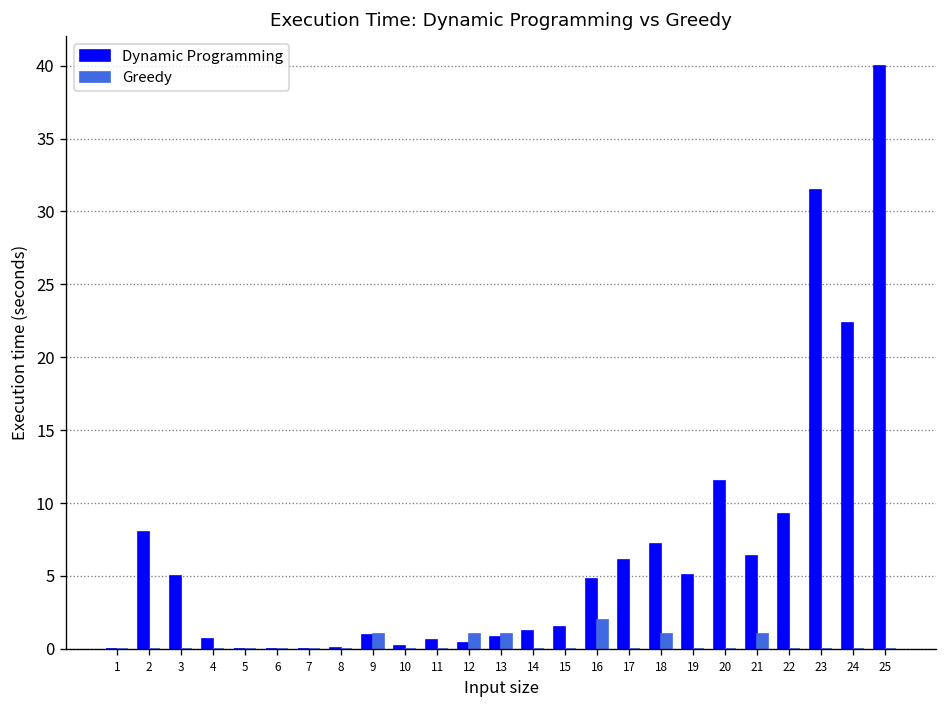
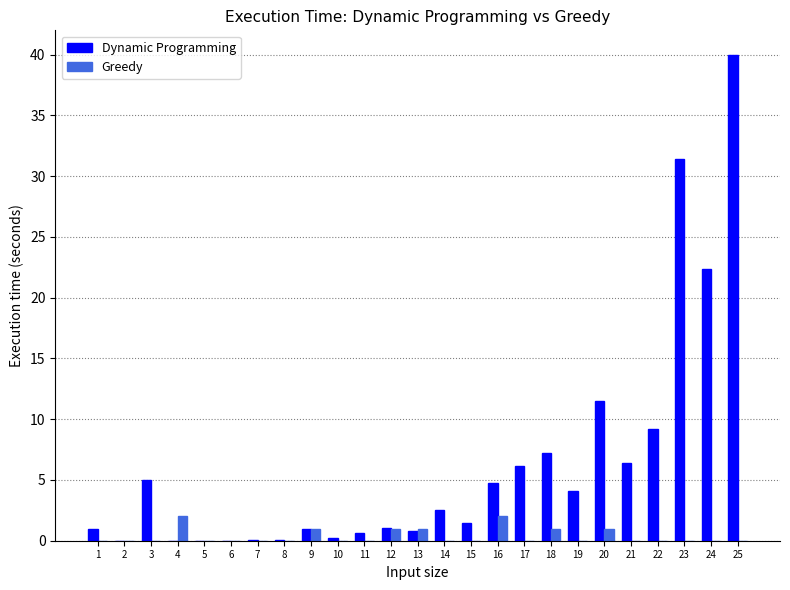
  {
    "Dynamic Programming": {
-     "1": 0,
-     "2": 8,
+     "1": 1,
+     "2": 0,
      "3": 5.0,
-     "4": 0.7,
+     "4": 0.0,
      "9": 0.9,
      "10": 0.2,
      "11": 0.6,
-     "12": 0.4,
+     "12": 1.1,
      "13": 0.8,
-     "14": 1.3,
+     "14": 2.5,
      "15": 1.5,
      "16": 4.8,
      "17": 6.1,
      "18": 7.2,
-     "19": 5.1,
+     "19": 4.1,
      "20": 11.5,
      "21": 6.4,
      "22": 9.2,
      "23": 31.4,
      "24": 22.3,
      "25": 40.0
    },
    "Greedy": {
-     "4": 0,
+     "4": 2,
      "9": 1,
      "12": 1,
      "13": 1,
      "16": 2,
      "18": 1,
-     "20": 0,
-     "21": 1
+     "20": 1,
+     "21": 0
    }
  }
